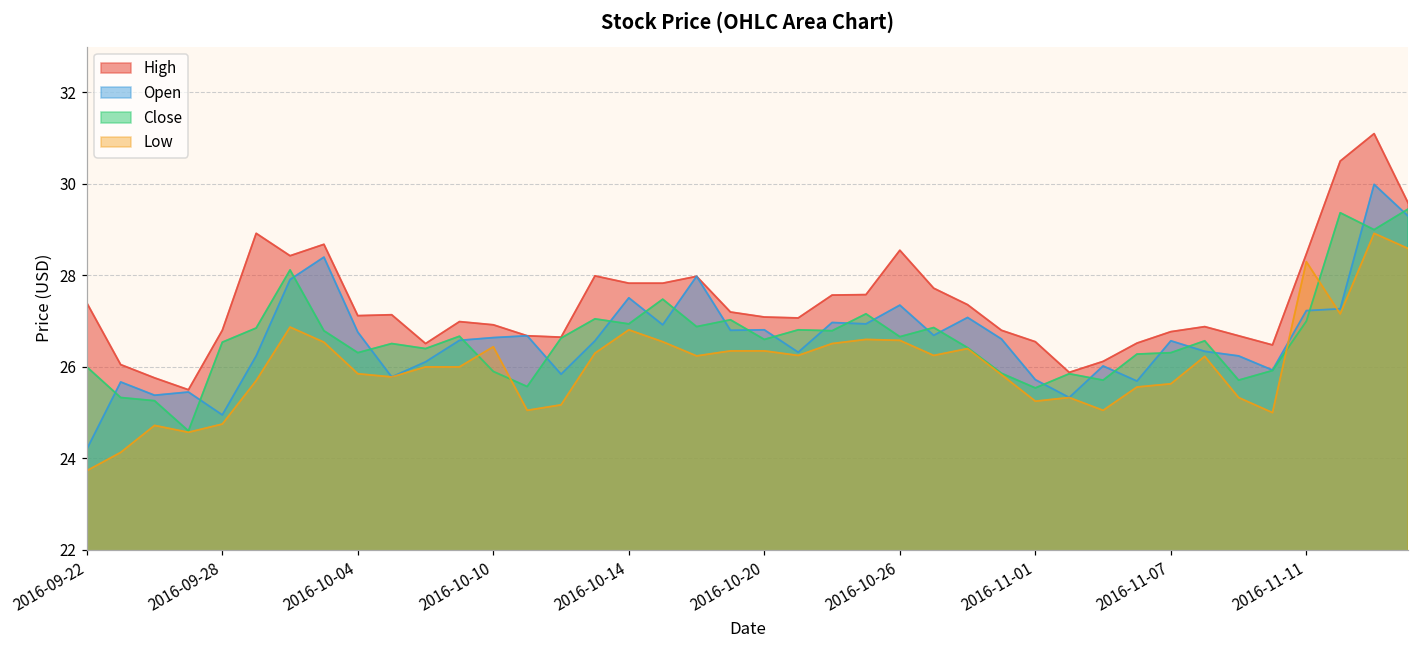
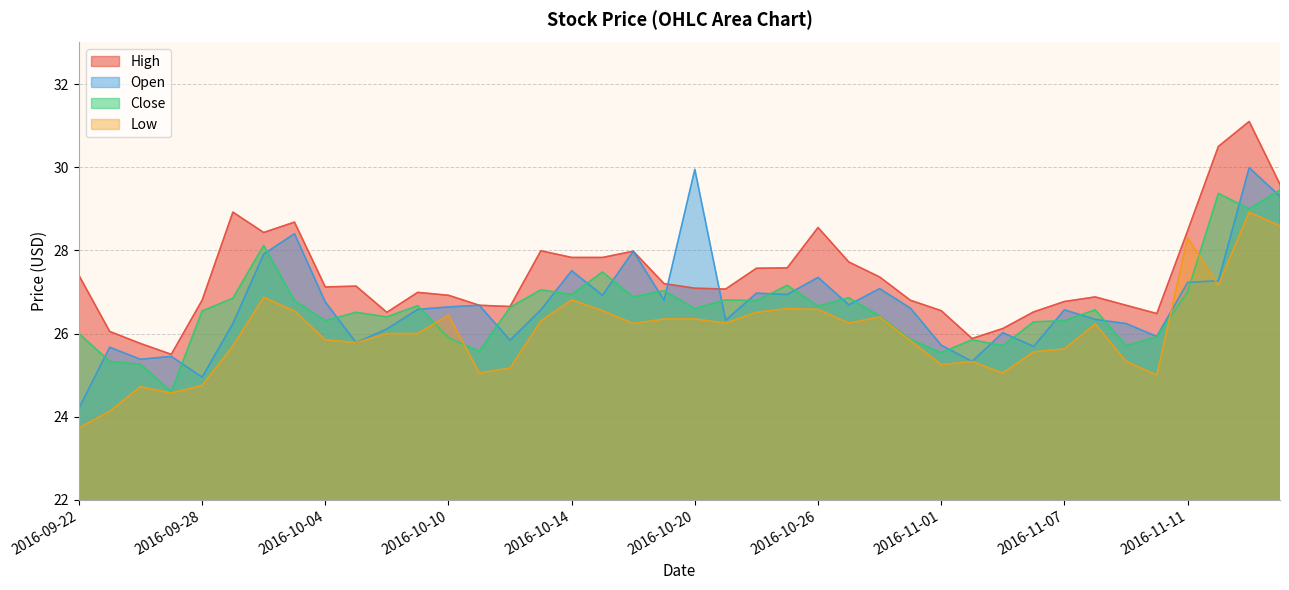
  {
    "High": {
      "2016-09-22": 27.4,
      "2016-09-28": 26.8,
      "2016-10-04": 27.1,
      "2016-10-10": 26.9,
      "2016-10-14": 27.8,
      "2016-10-20": 27.1,
      "2016-10-26": 28.6,
      "2016-11-01": 26.6,
      "2016-11-07": 26.8,
      "2016-11-11": 28.5
    },
    "Open": {
      "2016-09-22": 24.2,
      "2016-09-28": 25.0,
      "2016-10-04": 26.8,
      "2016-10-10": 26.6,
      "2016-10-14": 27.5,
-     "2016-10-20": 26.8,
+     "2016-10-20": 30.0,
      "2016-10-26": 27.4,
      "2016-11-01": 25.7,
      "2016-11-07": 26.6,
      "2016-11-11": 27.2
    },
    "Close": {
      "2016-09-22": 26.0,
      "2016-09-28": 26.5,
      "2016-10-04": 26.3,
      "2016-10-10": 25.9,
      "2016-10-14": 26.9,
      "2016-10-20": 26.6,
      "2016-10-26": 26.7,
      "2016-11-01": 25.5,
      "2016-11-07": 26.3,
      "2016-11-11": 27.0
    },
    "Low": {
      "2016-09-22": 23.7,
      "2016-09-28": 24.8,
      "2016-10-04": 25.9,
      "2016-10-10": 26.4,
      "2016-10-14": 26.8,
      "2016-10-20": 26.4,
      "2016-10-26": 26.6,
      "2016-11-01": 25.3,
      "2016-11-07": 25.6,
      "2016-11-11": 28.3
    }
  }
